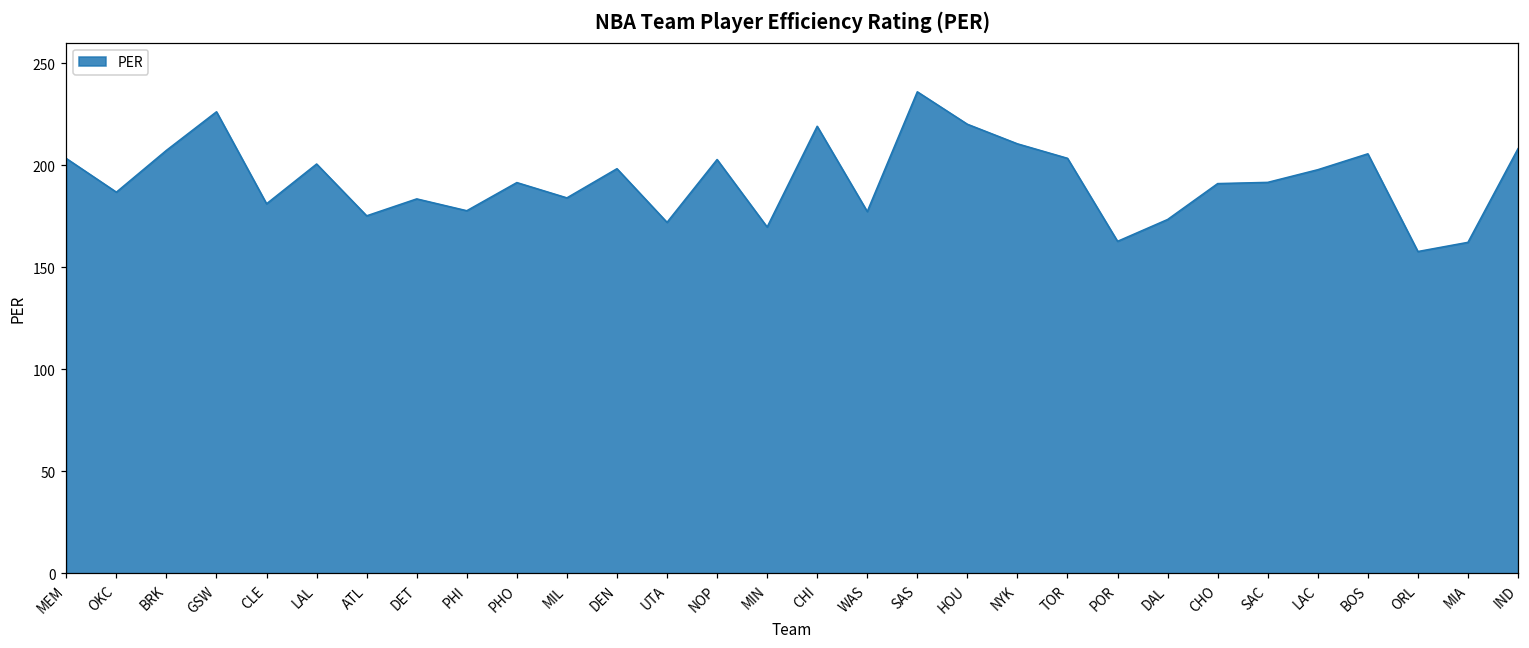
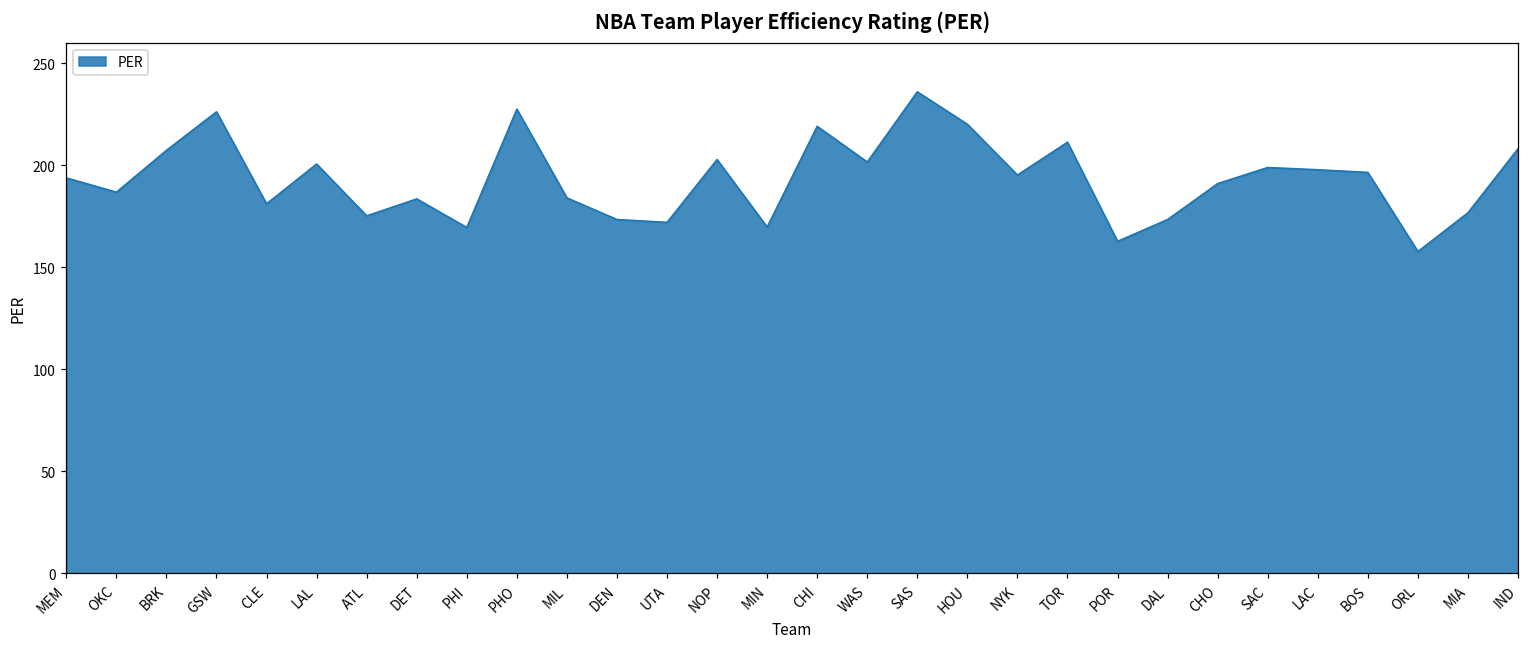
  {
-   "MEM": 203,
+   "MEM": 194,
    "OKC": 187,
    "BRK": 207,
    "GSW": 226,
    "CLE": 181,
    "LAL": 201,
    "ATL": 175,
    "DET": 184,
-   "PHI": 178,
-   "PHO": 192,
+   "PHI": 170,
+   "PHO": 228,
    "MIL": 184,
-   "DEN": 198,
+   "DEN": 173,
    "UTA": 172,
    "NOP": 203,
    "MIN": 170,
    "CHI": 219,
-   "WAS": 177,
+   "WAS": 202,
    "SAS": 236,
    "HOU": 220,
-   "NYK": 211,
-   "TOR": 203,
+   "NYK": 195,
+   "TOR": 211,
    "POR": 163,
    "DAL": 173,
    "CHO": 191,
-   "SAC": 192,
+   "SAC": 199,
    "LAC": 198,
-   "BOS": 206,
+   "BOS": 197,
    "ORL": 158,
-   "MIA": 162,
+   "MIA": 177,
    "IND": 208
  }
